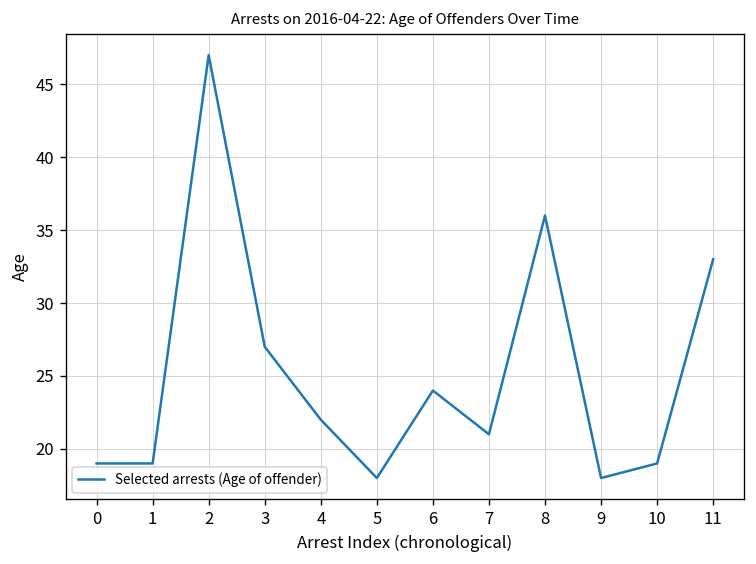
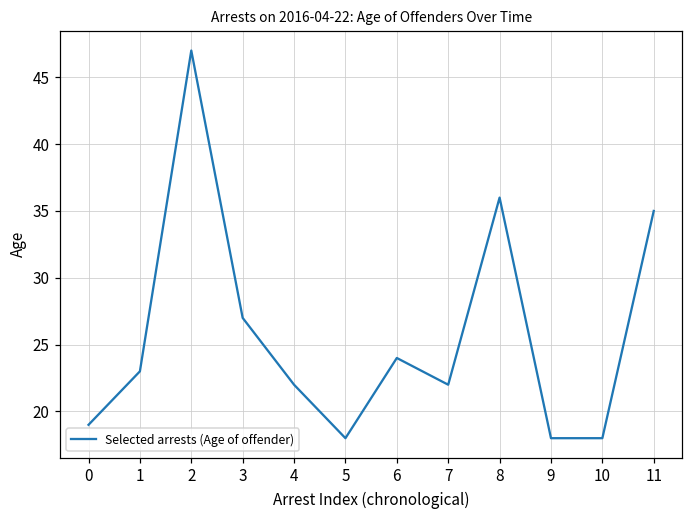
  {
    "0": 19,
-   "1": 19,
+   "1": 23,
    "2": 47,
    "3": 27,
    "4": 22,
    "5": 18,
    "6": 24,
-   "7": 21,
+   "7": 22,
    "8": 36,
    "9": 18,
-   "10": 19,
-   "11": 33
+   "10": 18,
+   "11": 35
  }
